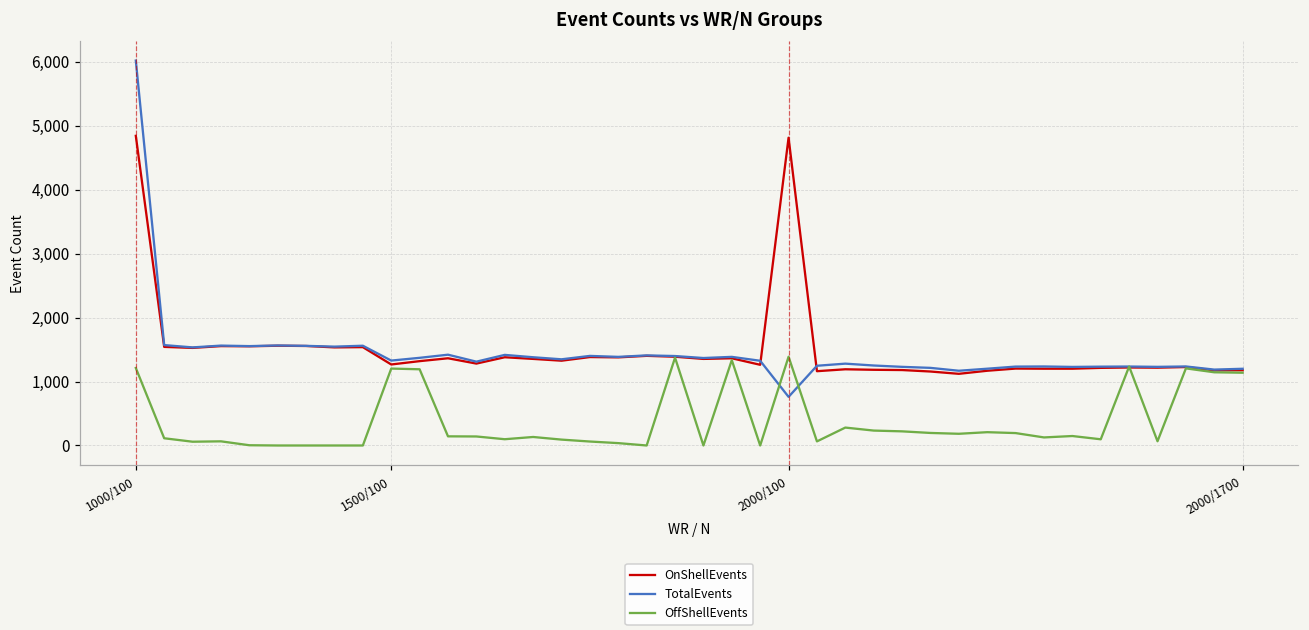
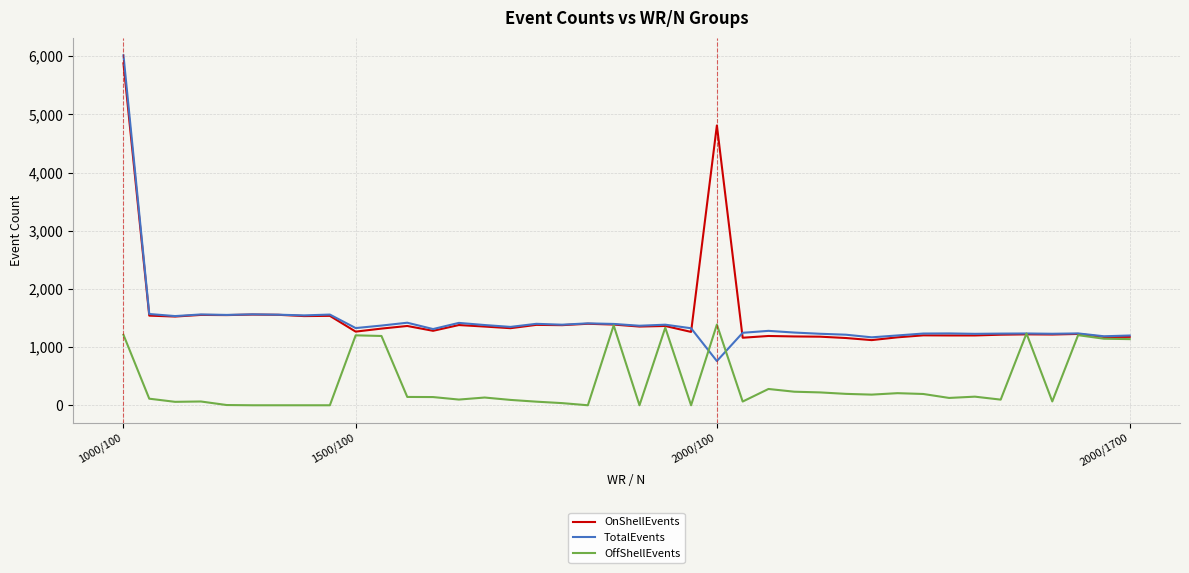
  {
    "OnShellEvents": {
-     "1000/100": "4,800",
+     "1000/100": "5,900",
      "1500/100": "1,300",
      "2000/100": "4,800"
    },
    "TotalEvents": {
      "1000/100": "6,000",
      "1500/100": "1,300",
      "2000/100": "800"
    },
    "OffShellEvents": {
      "1000/100": "1,200",
      "1500/100": "1,200",
      "2000/100": "1,400"
    }
  }
